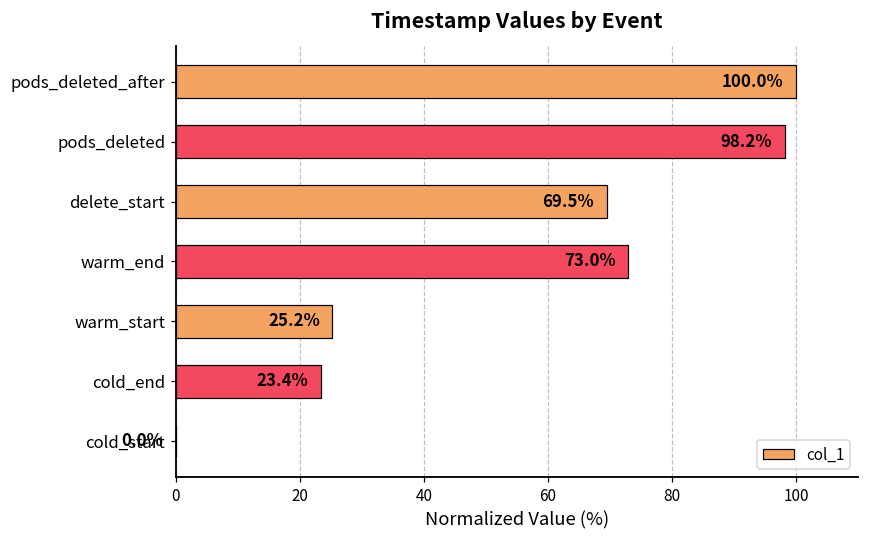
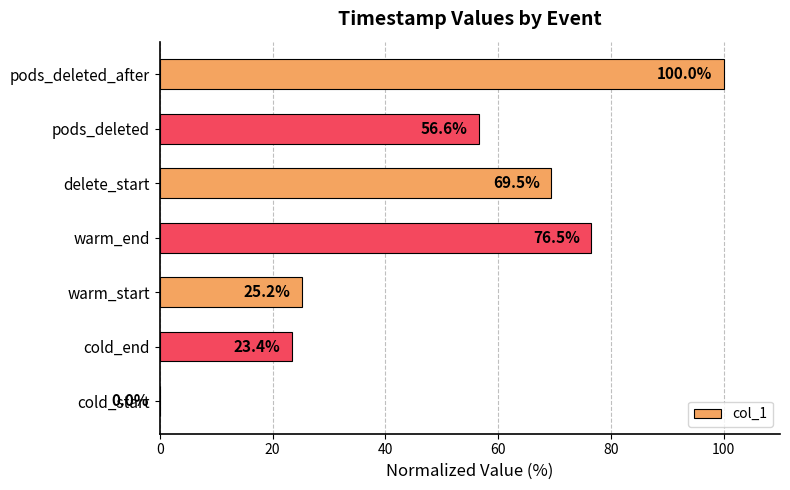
  {
    "pods_deleted_after": "100.0%",
-   "pods_deleted": "98.2%",
+   "pods_deleted": "56.6%",
    "delete_start": "69.5%",
-   "warm_end": "73.0%",
+   "warm_end": "76.5%",
    "warm_start": "25.2%",
    "cold_end": "23.4%",
    "cold_start": "0.0%"
  }
